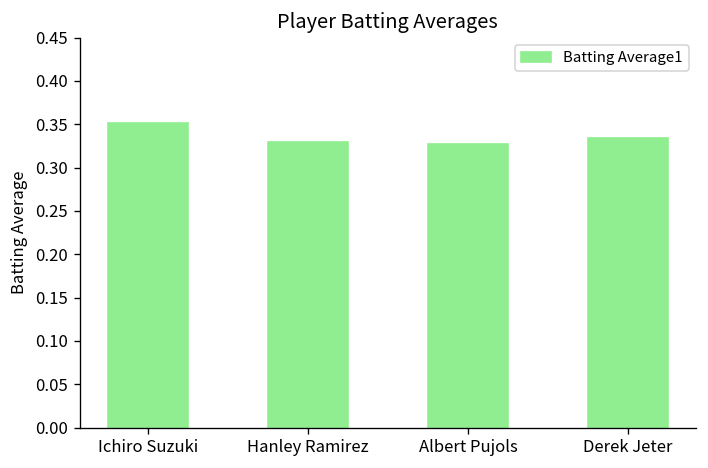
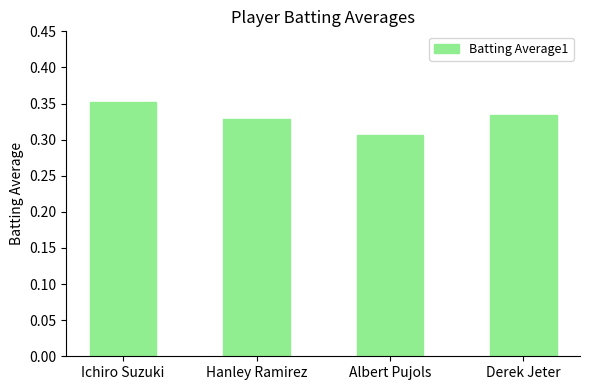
  {
    "Ichiro Suzuki": 0.35,
    "Hanley Ramirez": 0.33,
-   "Albert Pujols": 0.33,
+   "Albert Pujols": 0.31,
    "Derek Jeter": 0.33
  }
